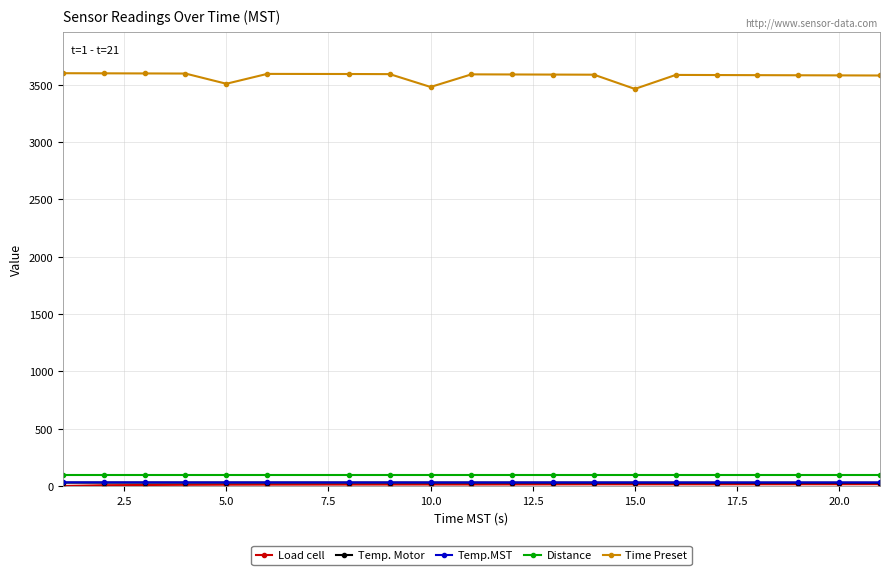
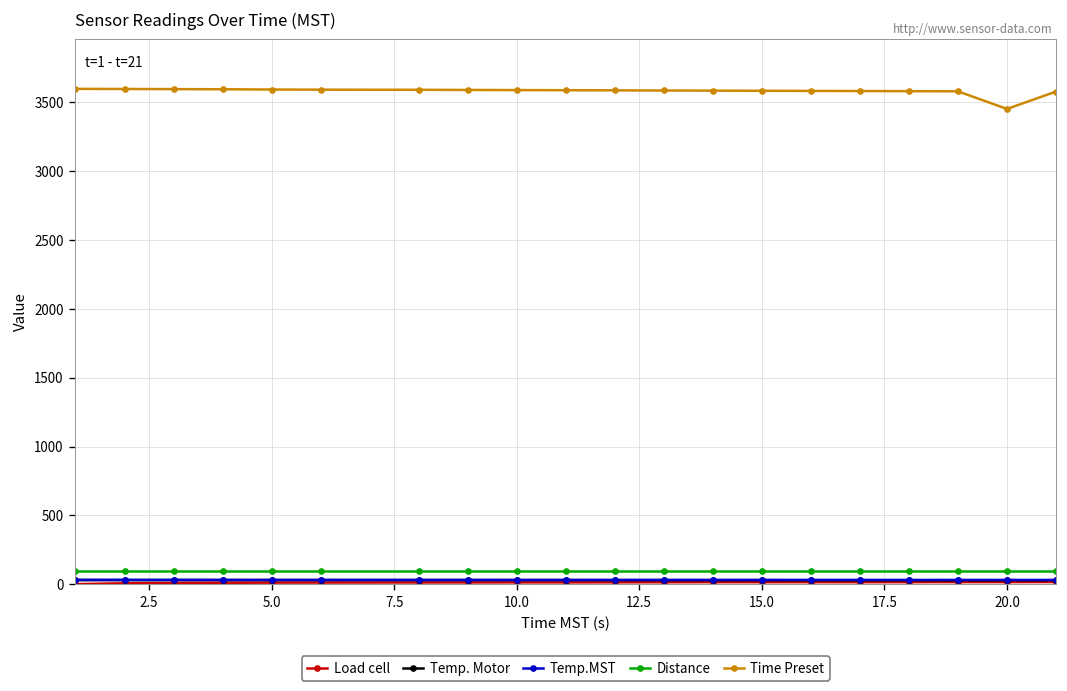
  {
    "Distance": {
      "5.0": 100,
      "10.0": 100,
      "15.0": 100,
      "20.0": 100
    },
    "Time Preset": {
-     "5.0": 3510,
-     "10.0": 3480,
-     "15.0": 3460,
-     "20.0": 3580
+     "5.0": 3590,
+     "10.0": 3590,
+     "15.0": 3590,
+     "20.0": 3450
    }
  }
